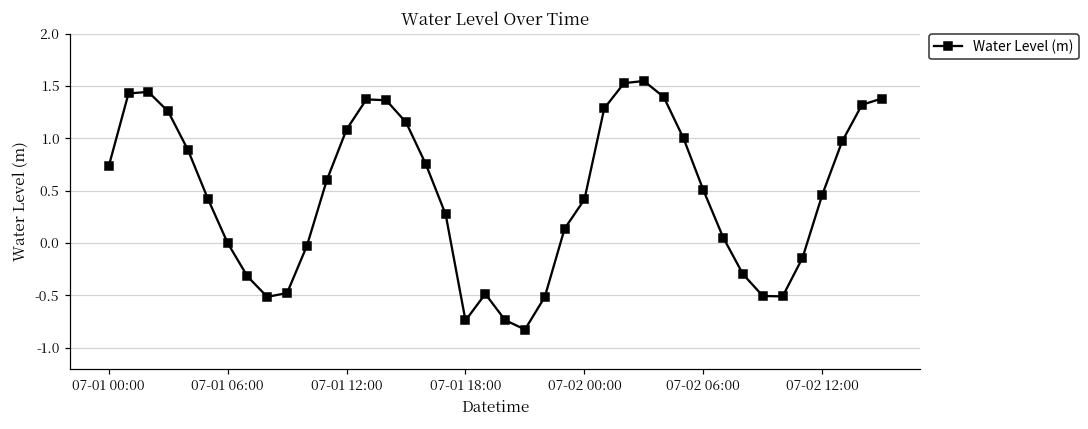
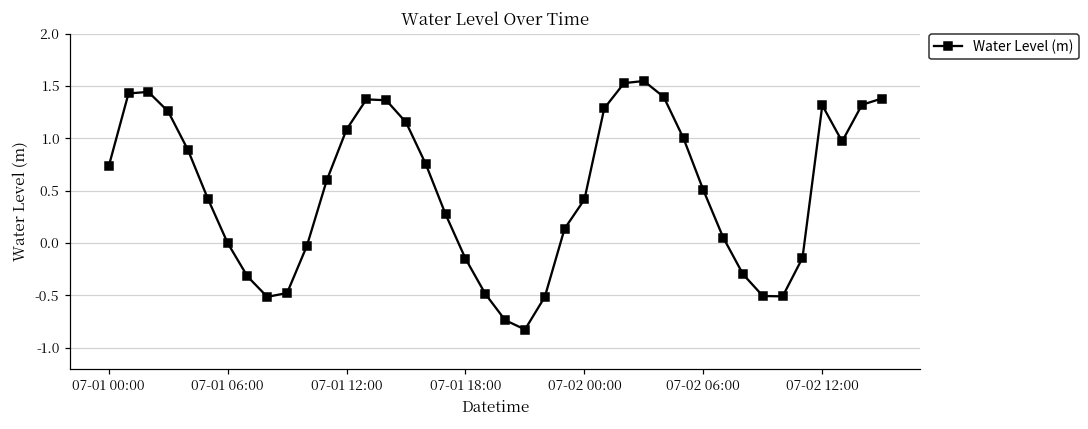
  {
    "07-01 00:00": 0.7,
    "07-01 06:00": 0.0,
    "07-01 12:00": 1.1,
-   "07-01 18:00": -0.7,
+   "07-01 18:00": -0.1,
    "07-02 00:00": 0.4,
    "07-02 06:00": 0.5,
-   "07-02 12:00": 0.5
+   "07-02 12:00": 1.3
  }
